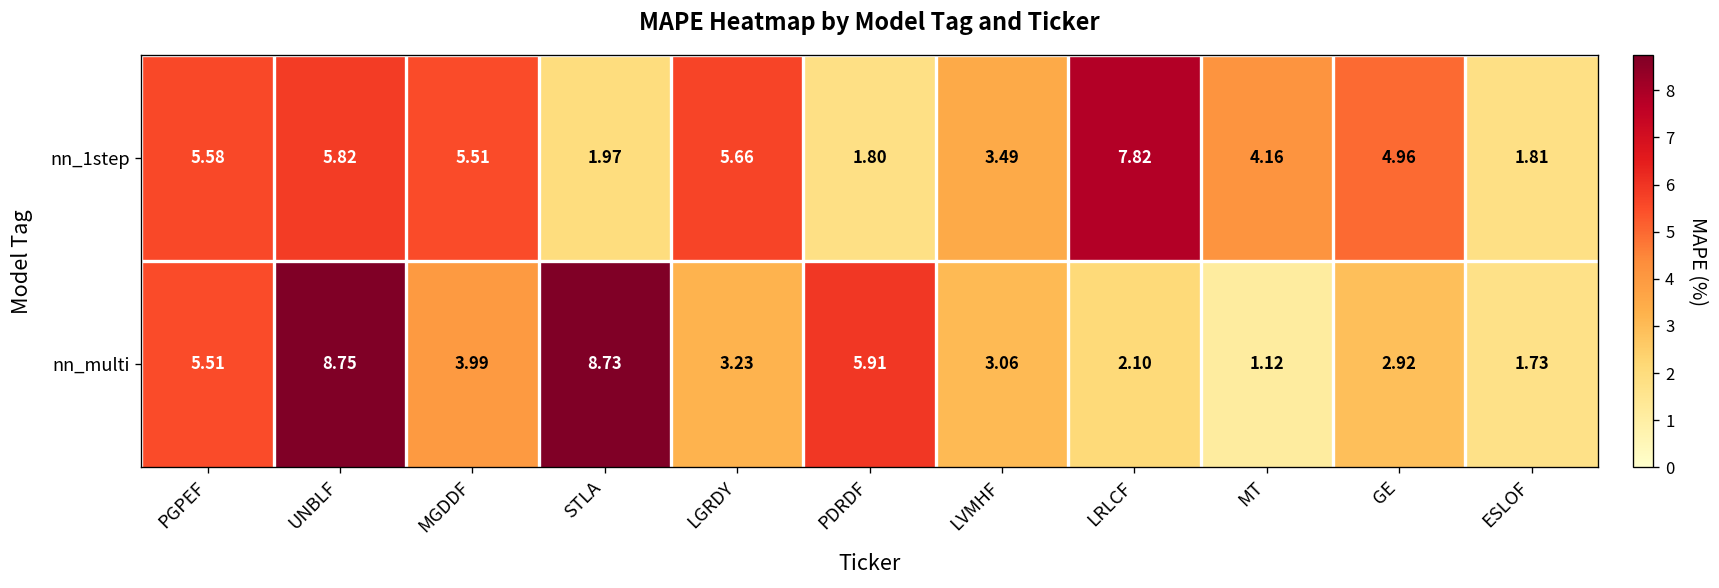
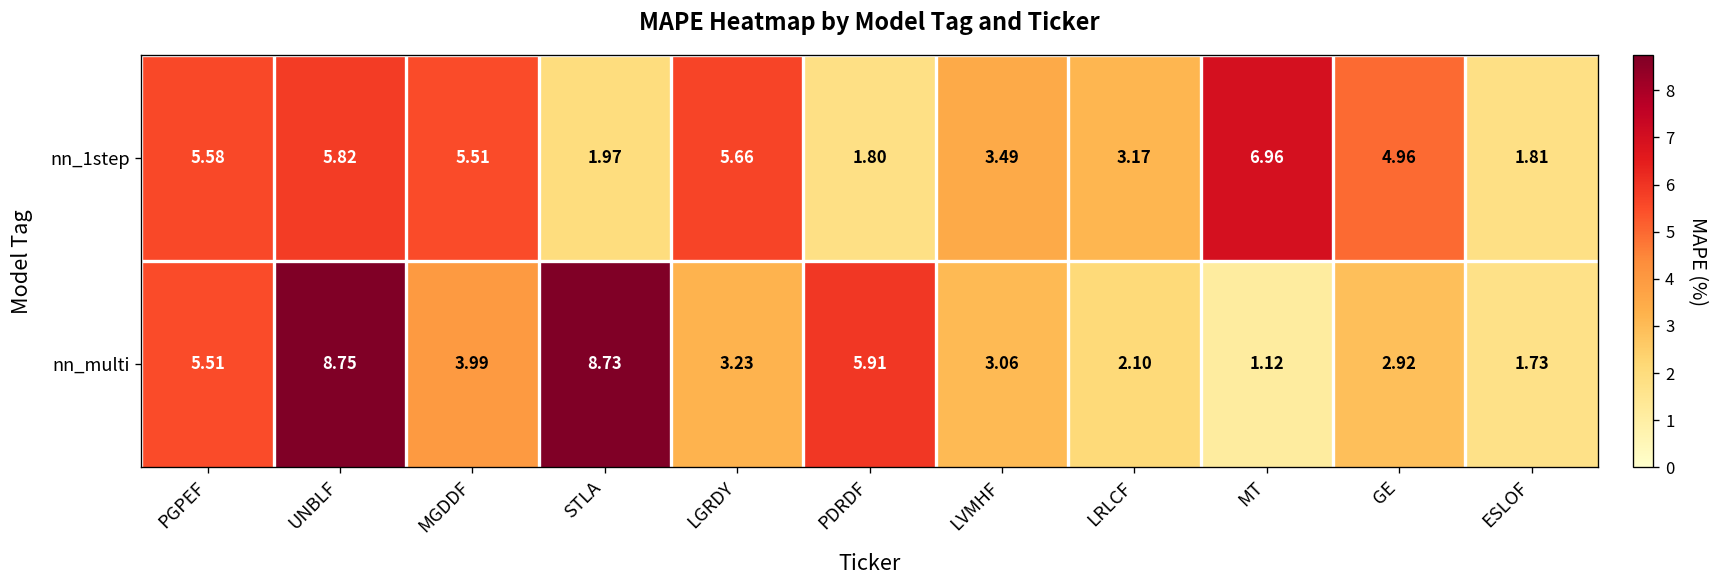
  {
    "nn_1step": {
      "PGPEF": 5.58,
      "UNBLF": 5.82,
      "MGDDF": 5.51,
      "STLA": 1.97,
      "LGRDY": 5.66,
      "PDRDF": 1.80,
      "LVMHF": 3.49,
-     "LRLCF": 7.82,
-     "MT": 4.16,
+     "LRLCF": 3.17,
+     "MT": 6.96,
      "GE": 4.96,
      "ESLOF": 1.81
    },
    "nn_multi": {
      "PGPEF": 5.51,
      "UNBLF": 8.75,
      "MGDDF": 3.99,
      "STLA": 8.73,
      "LGRDY": 3.23,
      "PDRDF": 5.91,
      "LVMHF": 3.06,
      "LRLCF": 2.10,
      "MT": 1.12,
      "GE": 2.92,
      "ESLOF": 1.73
    }
  }
